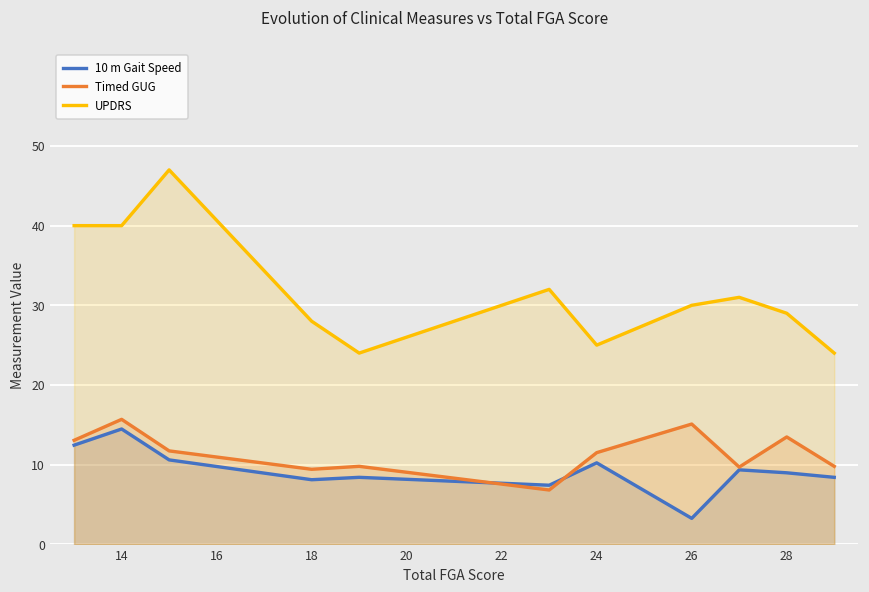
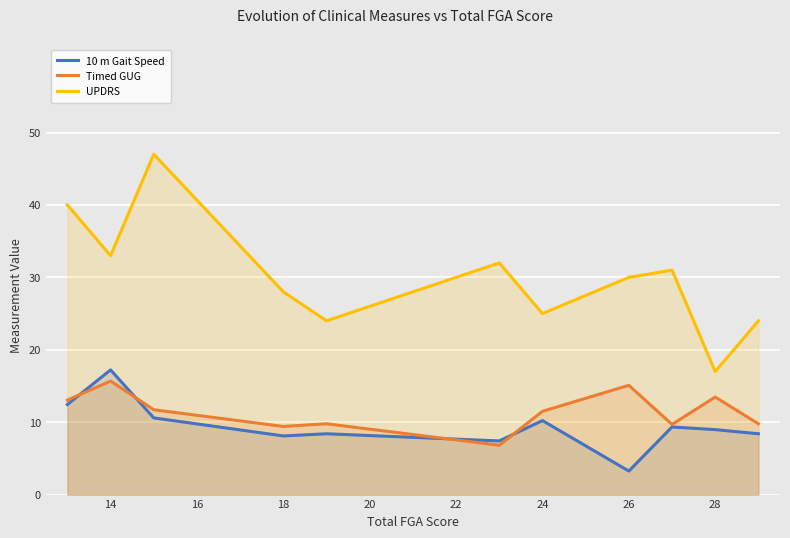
  {
    "10 m Gait Speed": {
-     "14": 14,
+     "14": 17,
      "18": 8,
      "24": 10,
      "26": 3,
      "28": 9
    },
    "Timed GUG": {
      "14": 16,
      "18": 9,
      "24": 12,
      "26": 15,
      "28": 13
    },
    "UPDRS": {
-     "14": 40,
+     "14": 33,
      "18": 28,
      "24": 25,
      "26": 30,
-     "28": 29
+     "28": 17
    }
  }
